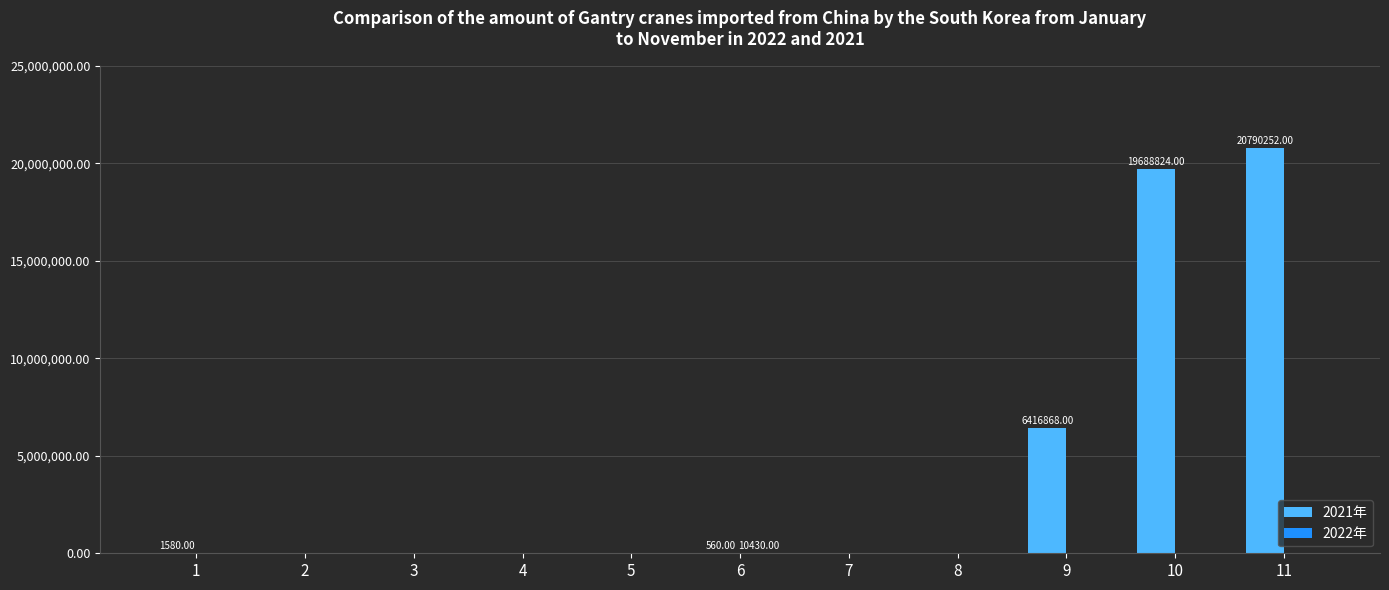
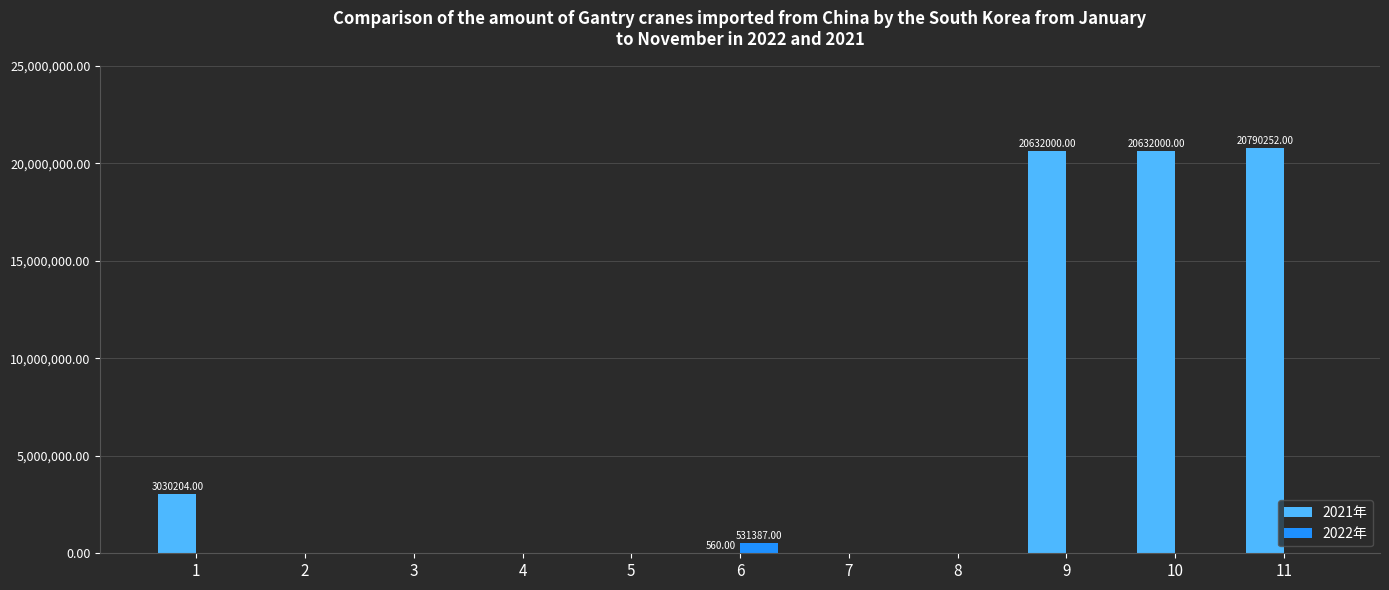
  {
    "2021年": {
-     "1": 1580.00,
+     "1": 3030204.00,
      "6": 560.00,
-     "9": 6416868.00,
-     "10": 19688824.00,
+     "9": 20632000.00,
+     "10": 20632000.00,
      "11": 20790252.00
    },
    "2022年": {
-     "6": 10430.00
+     "6": 531387.00
    }
  }
